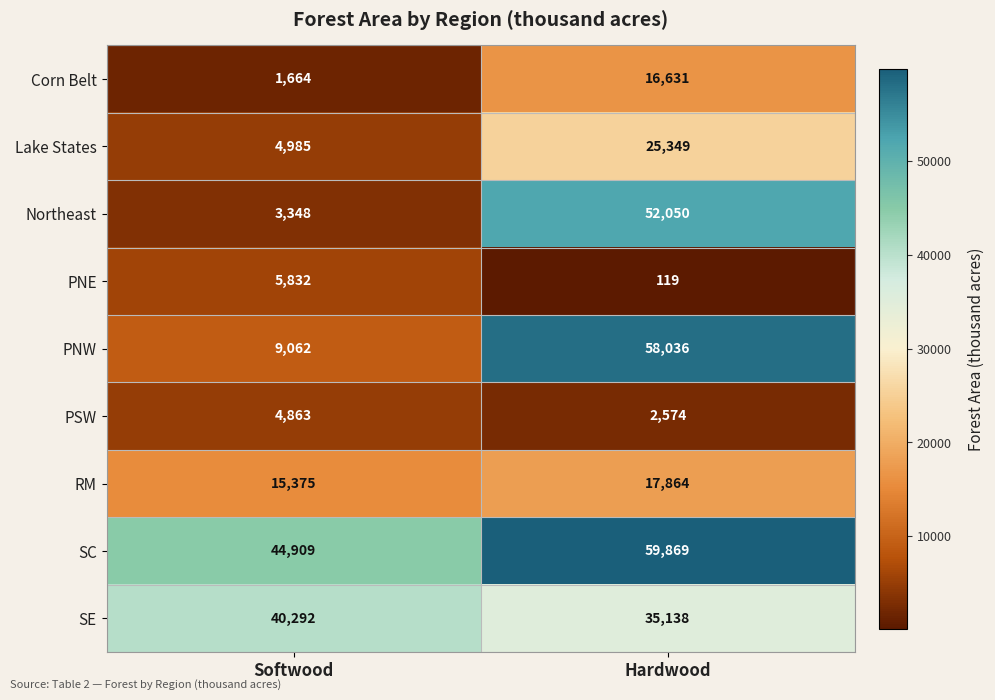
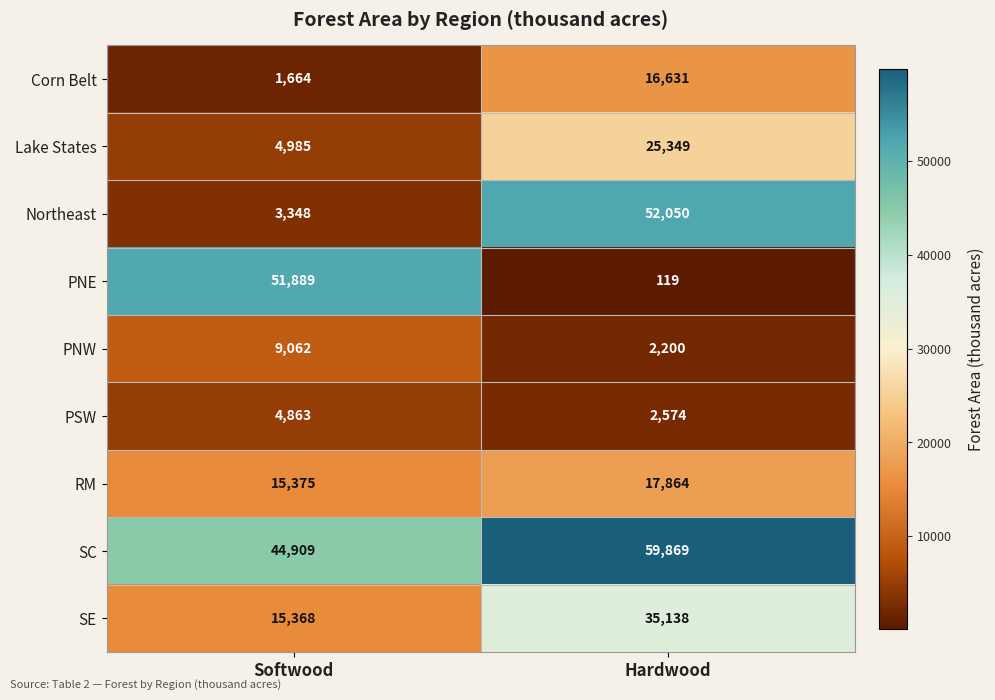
  {
    "Corn Belt": {
      "Softwood": "1,664",
      "Hardwood": "16,631"
    },
    "Lake States": {
      "Softwood": "4,985",
      "Hardwood": "25,349"
    },
    "Northeast": {
      "Softwood": "3,348",
      "Hardwood": "52,050"
    },
    "PNE": {
-     "Softwood": "5,832",
+     "Softwood": "51,889",
      "Hardwood": "119"
    },
    "PNW": {
      "Softwood": "9,062",
-     "Hardwood": "58,036"
+     "Hardwood": "2,200"
    },
    "PSW": {
      "Softwood": "4,863",
      "Hardwood": "2,574"
    },
    "RM": {
      "Softwood": "15,375",
      "Hardwood": "17,864"
    },
    "SC": {
      "Softwood": "44,909",
      "Hardwood": "59,869"
    },
    "SE": {
-     "Softwood": "40,292",
+     "Softwood": "15,368",
      "Hardwood": "35,138"
    }
  }
